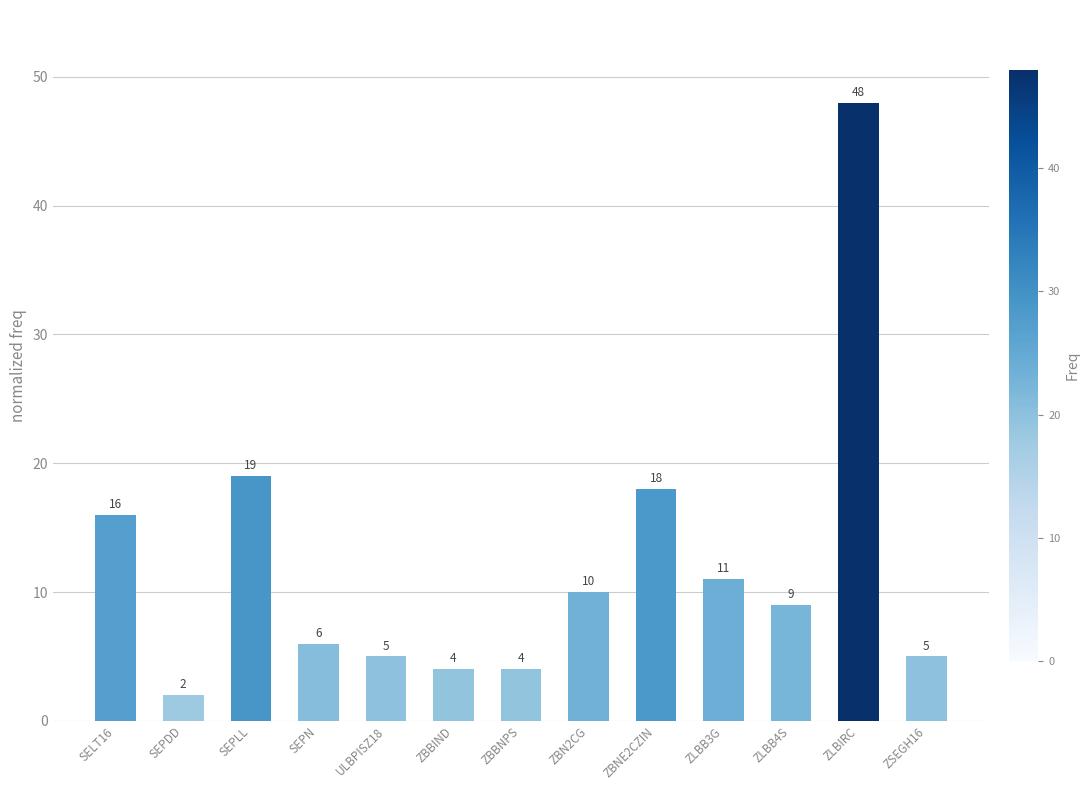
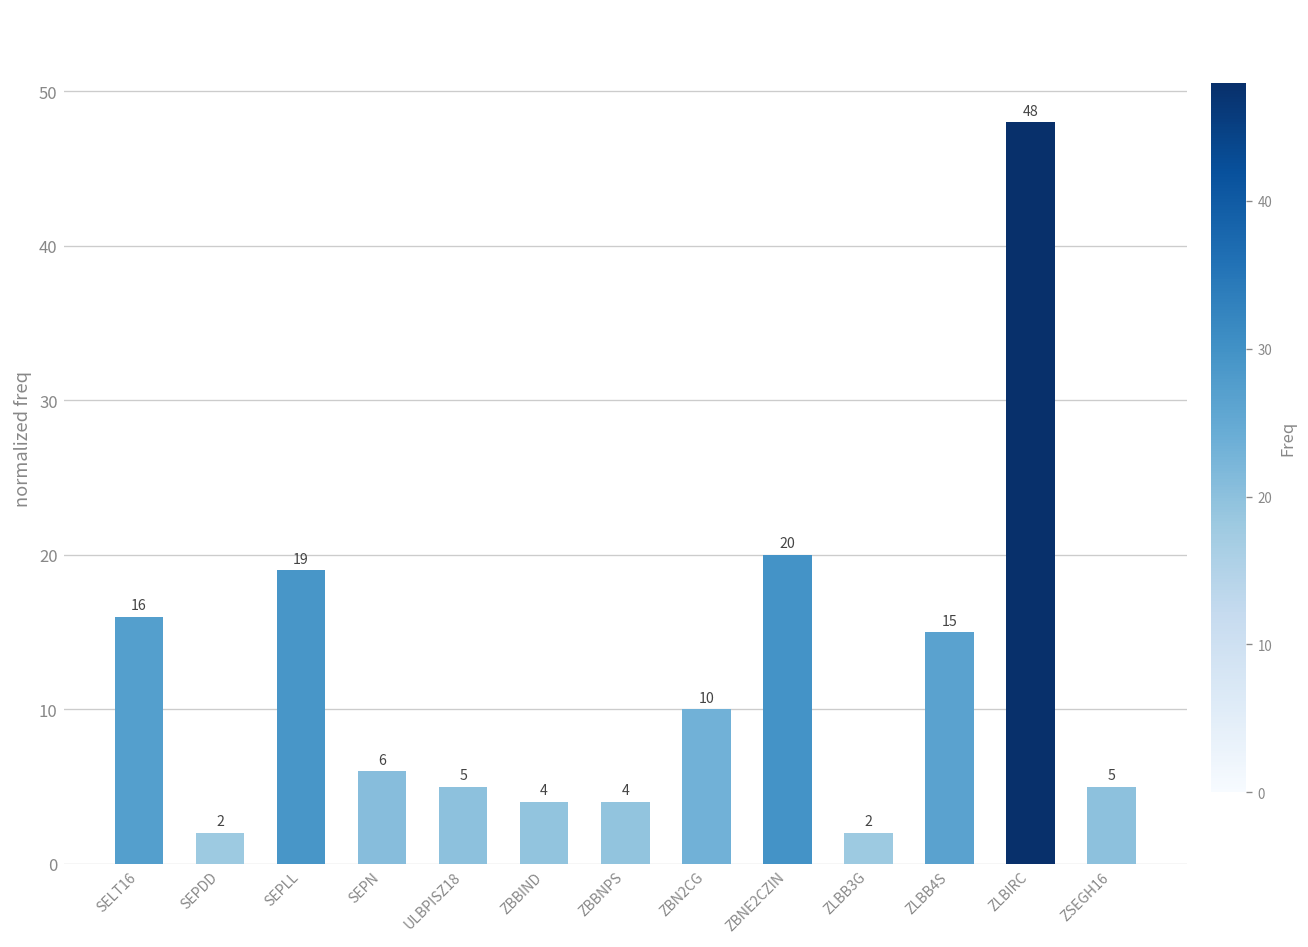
  {
    "SELT16": 16,
    "SEPDD": 2,
    "SEPLL": 19,
    "SEPN": 6,
    "ULBPISZ18": 5,
    "ZBBIND": 4,
    "ZBBNPS": 4,
    "ZBN2CG": 10,
-   "ZBNE2CZIN": 18,
-   "ZLBB3G": 11,
-   "ZLBB4S": 9,
+   "ZBNE2CZIN": 20,
+   "ZLBB3G": 2,
+   "ZLBB4S": 15,
    "ZLBIRC": 48,
    "ZSEGH16": 5
  }
